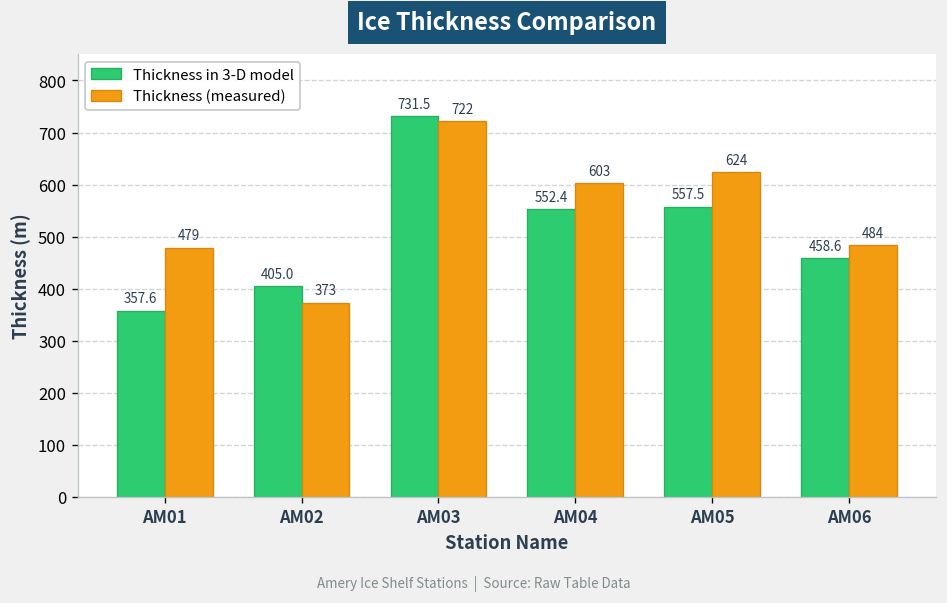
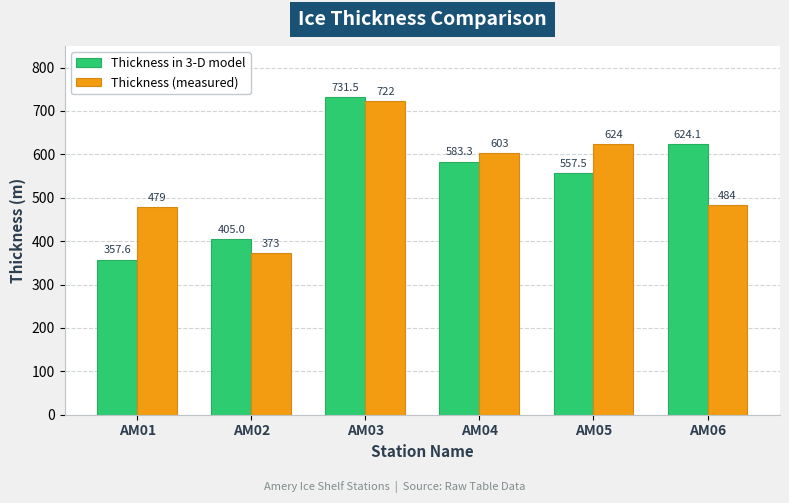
  {
    "Thickness in 3-D model": {
      "AM01": 357.6,
      "AM02": 405.0,
      "AM03": 731.5,
-     "AM04": 552.4,
+     "AM04": 583.3,
      "AM05": 557.5,
-     "AM06": 458.6
+     "AM06": 624.1
    },
    "Thickness (measured)": {
      "AM01": 479,
      "AM02": 373,
      "AM03": 722,
      "AM04": 603,
      "AM05": 624,
      "AM06": 484
    }
  }
